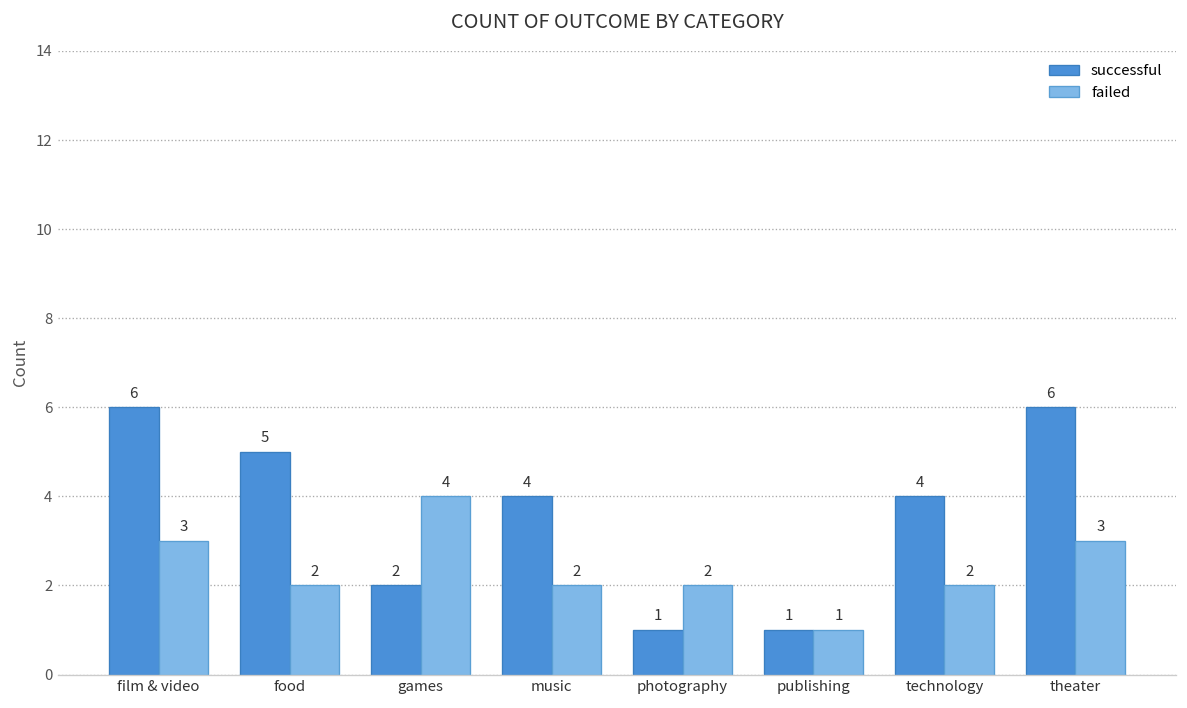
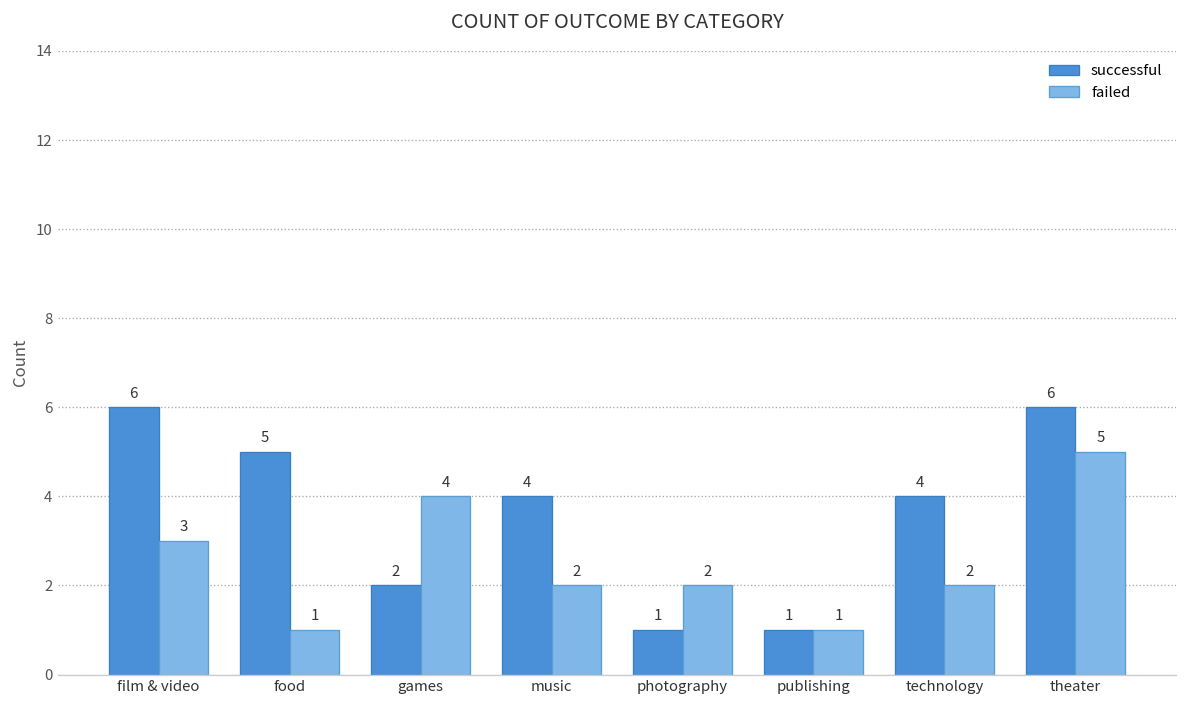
  {
    "successful": {
      "film & video": 6,
      "food": 5,
      "games": 2,
      "music": 4,
      "photography": 1,
      "publishing": 1,
      "technology": 4,
      "theater": 6
    },
    "failed": {
      "film & video": 3,
-     "food": 2,
+     "food": 1,
      "games": 4,
      "music": 2,
      "photography": 2,
      "publishing": 1,
      "technology": 2,
-     "theater": 3
+     "theater": 5
    }
  }
